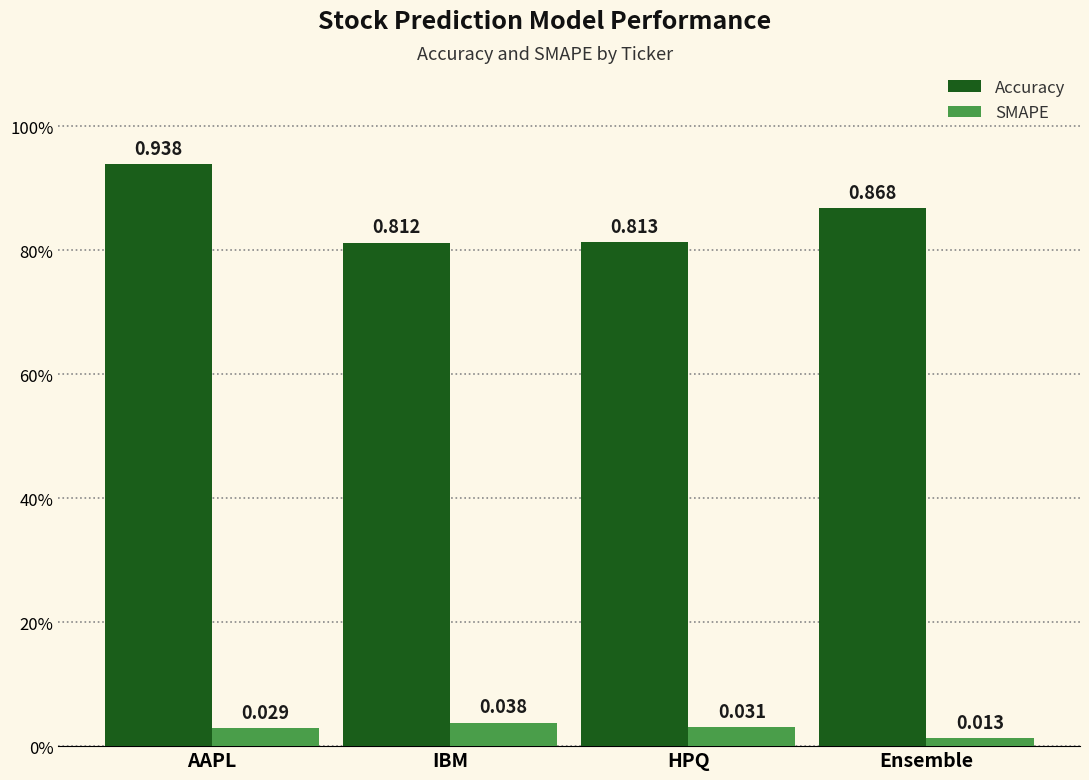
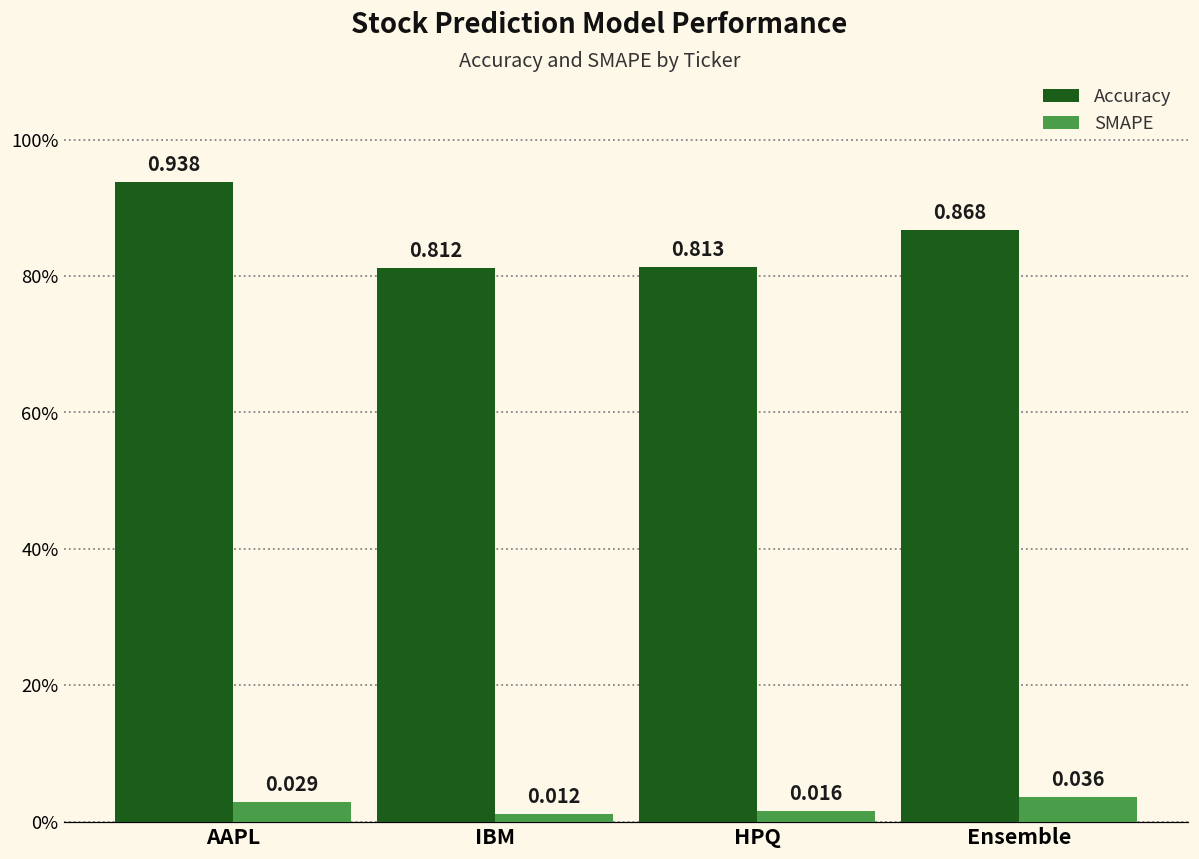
  {
    "Accuracy": {
      "AAPL": 0.938,
      "IBM": 0.812,
      "HPQ": 0.813,
      "Ensemble": 0.868
    },
    "SMAPE": {
      "AAPL": 0.029,
-     "IBM": 0.038,
-     "HPQ": 0.031,
-     "Ensemble": 0.013
+     "IBM": 0.012,
+     "HPQ": 0.016,
+     "Ensemble": 0.036
    }
  }
